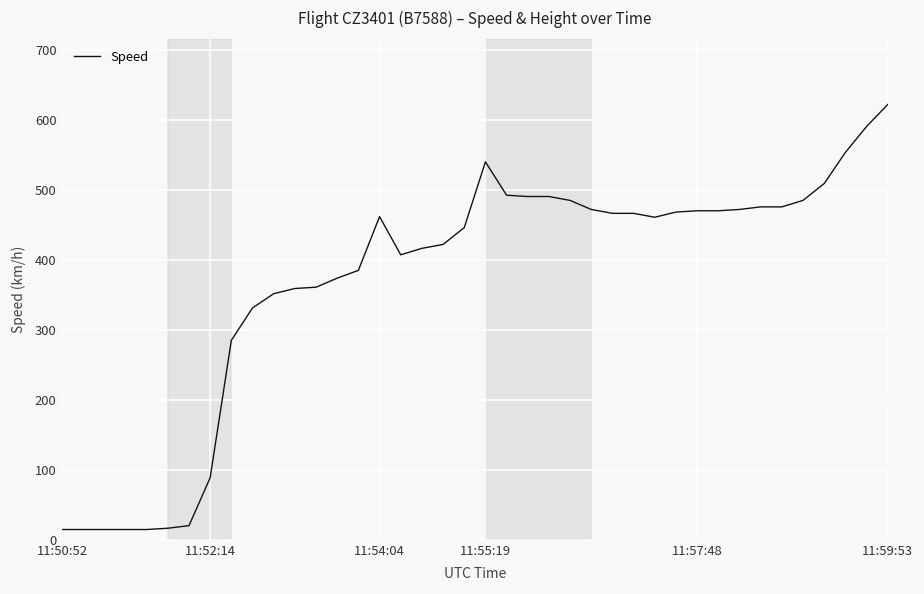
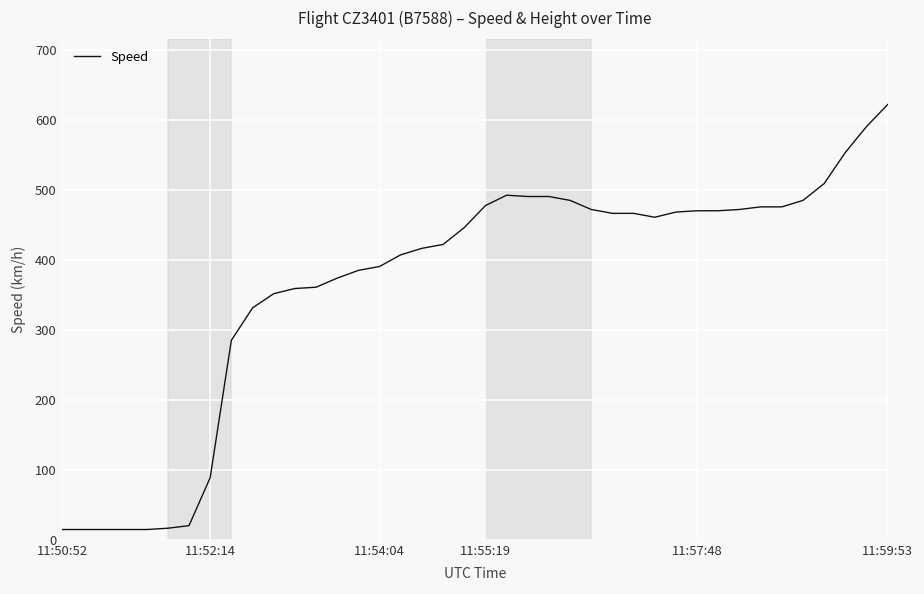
  {
    "11:52:14": 90,
-   "11:54:04": 460,
-   "11:55:19": 540,
+   "11:54:04": 390,
+   "11:55:19": 480,
    "11:57:48": 470,
    "11:59:53": 620
  }
